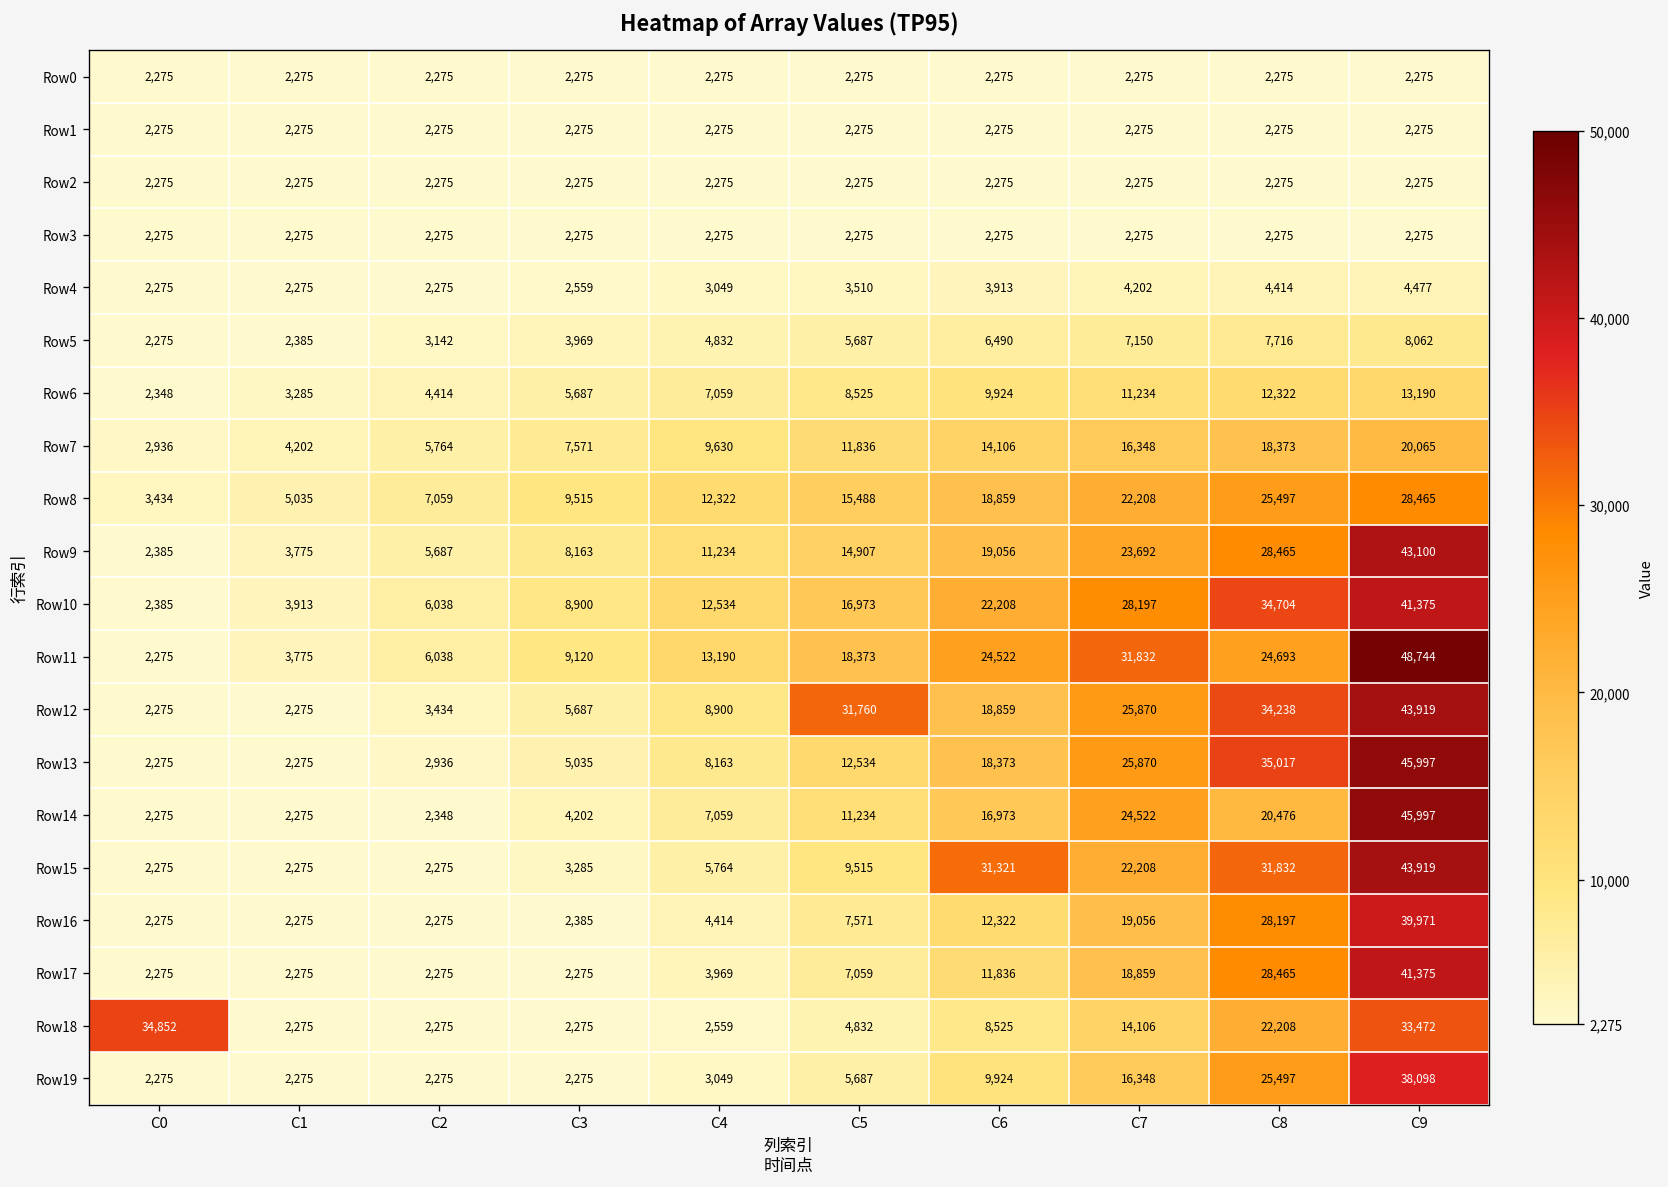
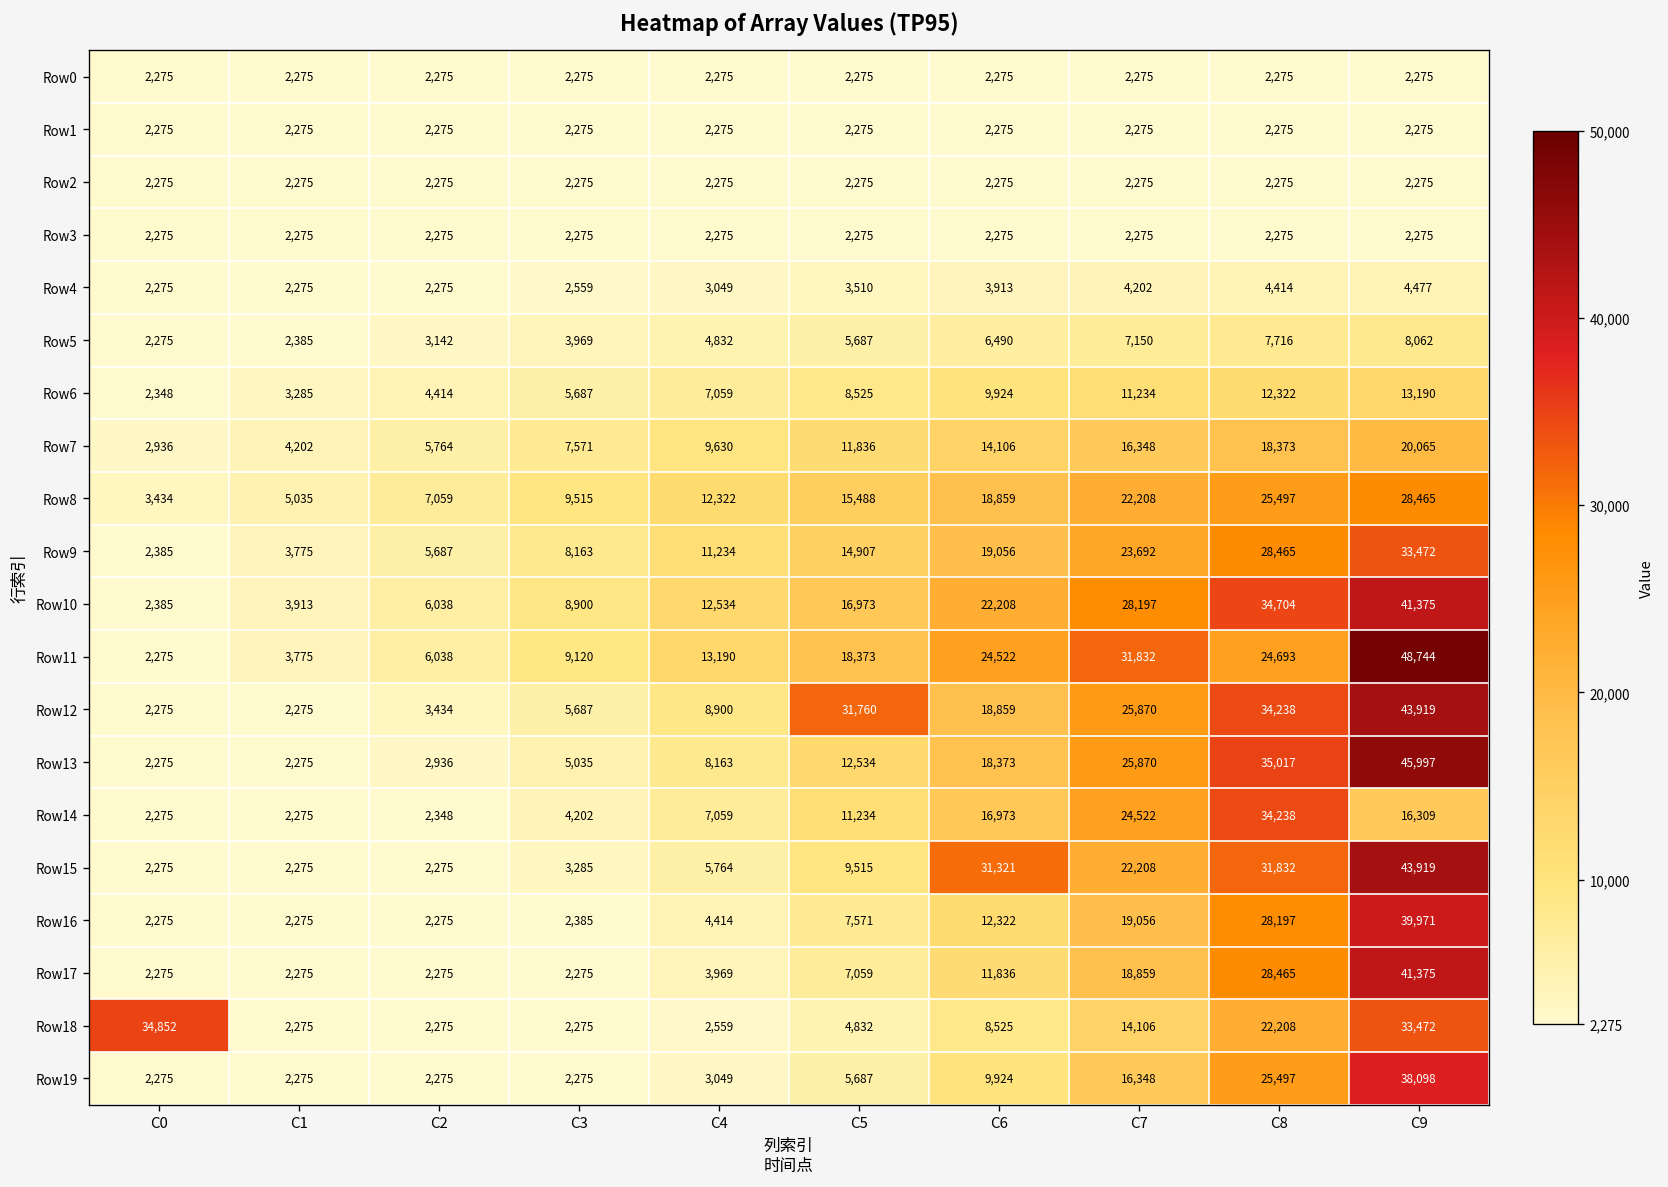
  {
    "Row0": {
      "C0": "2,275",
      "C1": "2,275",
      "C2": "2,275",
      "C3": "2,275",
      "C4": "2,275",
      "C5": "2,275",
      "C6": "2,275",
      "C7": "2,275",
      "C8": "2,275",
      "C9": "2,275"
    },
    "Row1": {
      "C0": "2,275",
      "C1": "2,275",
      "C2": "2,275",
      "C3": "2,275",
      "C4": "2,275",
      "C5": "2,275",
      "C6": "2,275",
      "C7": "2,275",
      "C8": "2,275",
      "C9": "2,275"
    },
    "Row2": {
      "C0": "2,275",
      "C1": "2,275",
      "C2": "2,275",
      "C3": "2,275",
      "C4": "2,275",
      "C5": "2,275",
      "C6": "2,275",
      "C7": "2,275",
      "C8": "2,275",
      "C9": "2,275"
    },
    "Row3": {
      "C0": "2,275",
      "C1": "2,275",
      "C2": "2,275",
      "C3": "2,275",
      "C4": "2,275",
      "C5": "2,275",
      "C6": "2,275",
      "C7": "2,275",
      "C8": "2,275",
      "C9": "2,275"
    },
    "Row4": {
      "C0": "2,275",
      "C1": "2,275",
      "C2": "2,275",
      "C3": "2,559",
      "C4": "3,049",
      "C5": "3,510",
      "C6": "3,913",
      "C7": "4,202",
      "C8": "4,414",
      "C9": "4,477"
    },
    "Row5": {
      "C0": "2,275",
      "C1": "2,385",
      "C2": "3,142",
      "C3": "3,969",
      "C4": "4,832",
      "C5": "5,687",
      "C6": "6,490",
      "C7": "7,150",
      "C8": "7,716",
      "C9": "8,062"
    },
    "Row6": {
      "C0": "2,348",
      "C1": "3,285",
      "C2": "4,414",
      "C3": "5,687",
      "C4": "7,059",
      "C5": "8,525",
      "C6": "9,924",
      "C7": "11,234",
      "C8": "12,322",
      "C9": "13,190"
    },
    "Row7": {
      "C0": "2,936",
      "C1": "4,202",
      "C2": "5,764",
      "C3": "7,571",
      "C4": "9,630",
      "C5": "11,836",
      "C6": "14,106",
      "C7": "16,348",
      "C8": "18,373",
      "C9": "20,065"
    },
    "Row8": {
      "C0": "3,434",
      "C1": "5,035",
      "C2": "7,059",
      "C3": "9,515",
      "C4": "12,322",
      "C5": "15,488",
      "C6": "18,859",
      "C7": "22,208",
      "C8": "25,497",
      "C9": "28,465"
    },
    "Row9": {
      "C0": "2,385",
      "C1": "3,775",
      "C2": "5,687",
      "C3": "8,163",
      "C4": "11,234",
      "C5": "14,907",
      "C6": "19,056",
      "C7": "23,692",
      "C8": "28,465",
-     "C9": "43,100"
+     "C9": "33,472"
    },
    "Row10": {
      "C0": "2,385",
      "C1": "3,913",
      "C2": "6,038",
      "C3": "8,900",
      "C4": "12,534",
      "C5": "16,973",
      "C6": "22,208",
      "C7": "28,197",
      "C8": "34,704",
      "C9": "41,375"
    },
    "Row11": {
      "C0": "2,275",
      "C1": "3,775",
      "C2": "6,038",
      "C3": "9,120",
      "C4": "13,190",
      "C5": "18,373",
      "C6": "24,522",
      "C7": "31,832",
      "C8": "24,693",
      "C9": "48,744"
    },
    "Row12": {
      "C0": "2,275",
      "C1": "2,275",
      "C2": "3,434",
      "C3": "5,687",
      "C4": "8,900",
      "C5": "31,760",
      "C6": "18,859",
      "C7": "25,870",
      "C8": "34,238",
      "C9": "43,919"
    },
    "Row13": {
      "C0": "2,275",
      "C1": "2,275",
      "C2": "2,936",
      "C3": "5,035",
      "C4": "8,163",
      "C5": "12,534",
      "C6": "18,373",
      "C7": "25,870",
      "C8": "35,017",
      "C9": "45,997"
    },
    "Row14": {
      "C0": "2,275",
      "C1": "2,275",
      "C2": "2,348",
      "C3": "4,202",
      "C4": "7,059",
      "C5": "11,234",
      "C6": "16,973",
      "C7": "24,522",
-     "C8": "20,476",
-     "C9": "45,997"
+     "C8": "34,238",
+     "C9": "16,309"
    },
    "Row15": {
      "C0": "2,275",
      "C1": "2,275",
      "C2": "2,275",
      "C3": "3,285",
      "C4": "5,764",
      "C5": "9,515",
      "C6": "31,321",
      "C7": "22,208",
      "C8": "31,832",
      "C9": "43,919"
    },
    "Row16": {
      "C0": "2,275",
      "C1": "2,275",
      "C2": "2,275",
      "C3": "2,385",
      "C4": "4,414",
      "C5": "7,571",
      "C6": "12,322",
      "C7": "19,056",
      "C8": "28,197",
      "C9": "39,971"
    },
    "Row17": {
      "C0": "2,275",
      "C1": "2,275",
      "C2": "2,275",
      "C3": "2,275",
      "C4": "3,969",
      "C5": "7,059",
      "C6": "11,836",
      "C7": "18,859",
      "C8": "28,465",
      "C9": "41,375"
    },
    "Row18": {
      "C0": "34,852",
      "C1": "2,275",
      "C2": "2,275",
      "C3": "2,275",
      "C4": "2,559",
      "C5": "4,832",
      "C6": "8,525",
      "C7": "14,106",
      "C8": "22,208",
      "C9": "33,472"
    },
    "Row19": {
      "C0": "2,275",
      "C1": "2,275",
      "C2": "2,275",
      "C3": "2,275",
      "C4": "3,049",
      "C5": "5,687",
      "C6": "9,924",
      "C7": "16,348",
      "C8": "25,497",
      "C9": "38,098"
    }
  }
